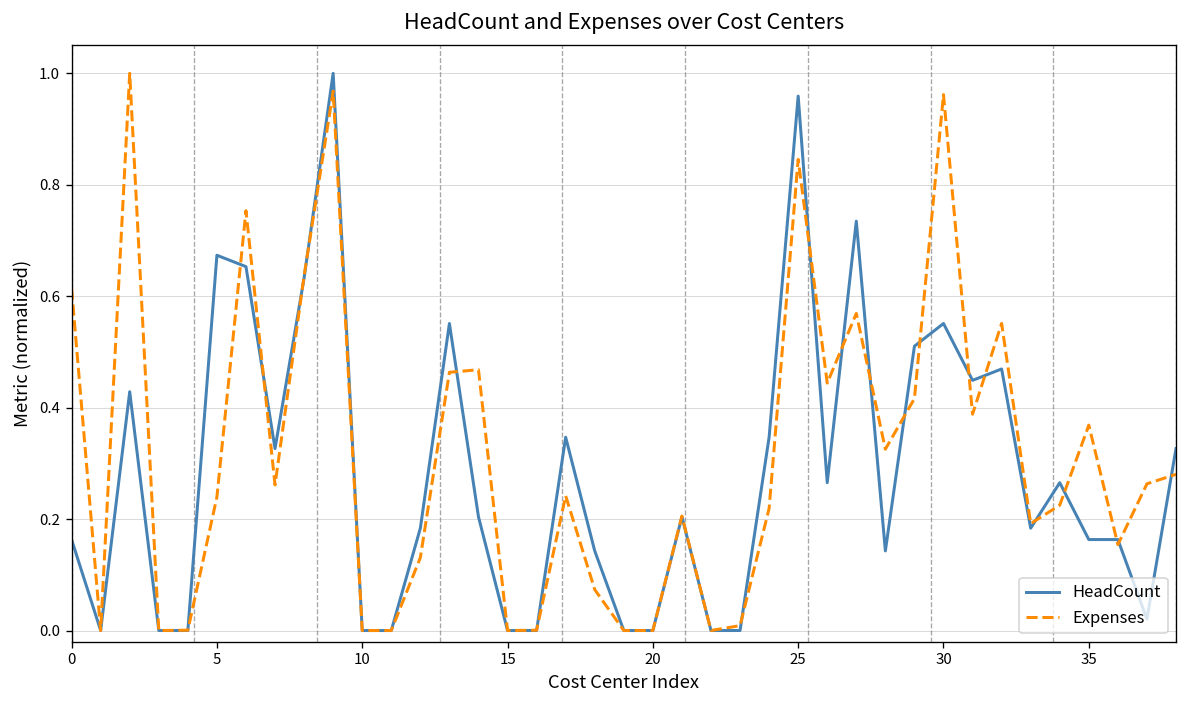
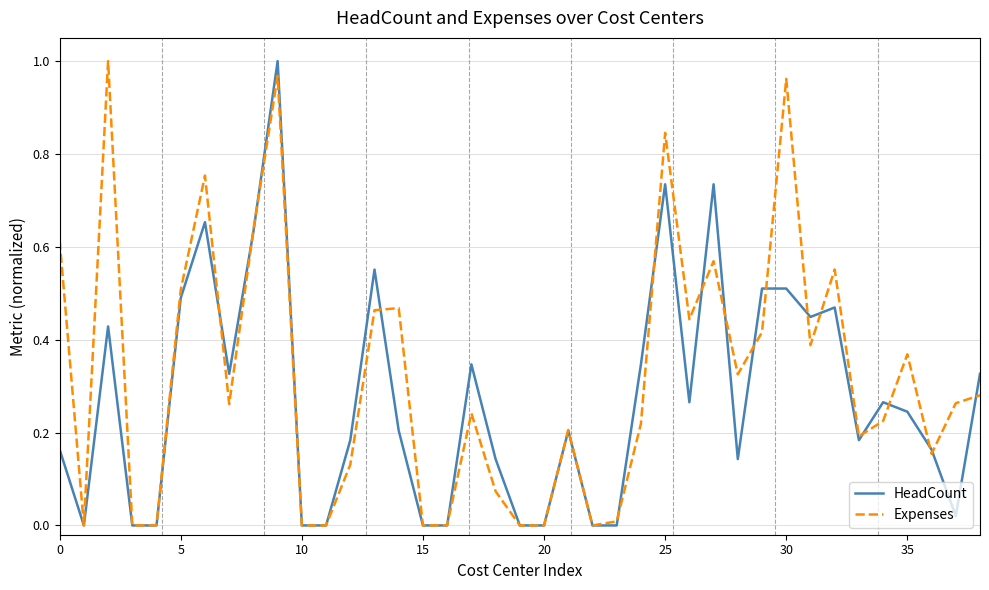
  {
    "HeadCount": {
      "0": 0.16,
-     "5": 0.67,
-     "25": 0.96,
-     "30": 0.55,
-     "35": 0.16
+     "5": 0.49,
+     "25": 0.73,
+     "30": 0.51,
+     "35": 0.24
    },
    "Expenses": {
      "0": 0.61,
-     "5": 0.24,
+     "5": 0.51,
      "25": 0.85,
      "30": 0.96,
      "35": 0.37
    }
  }
